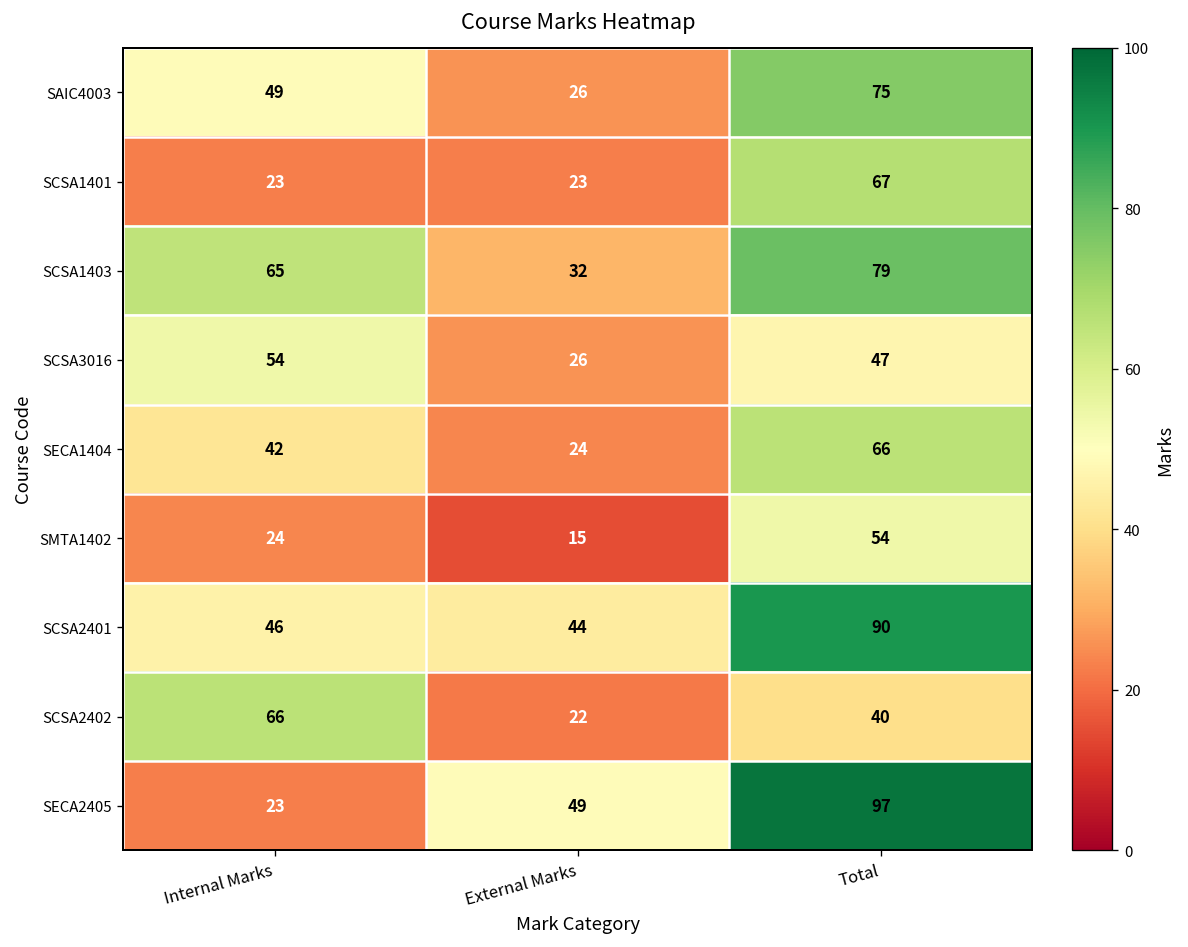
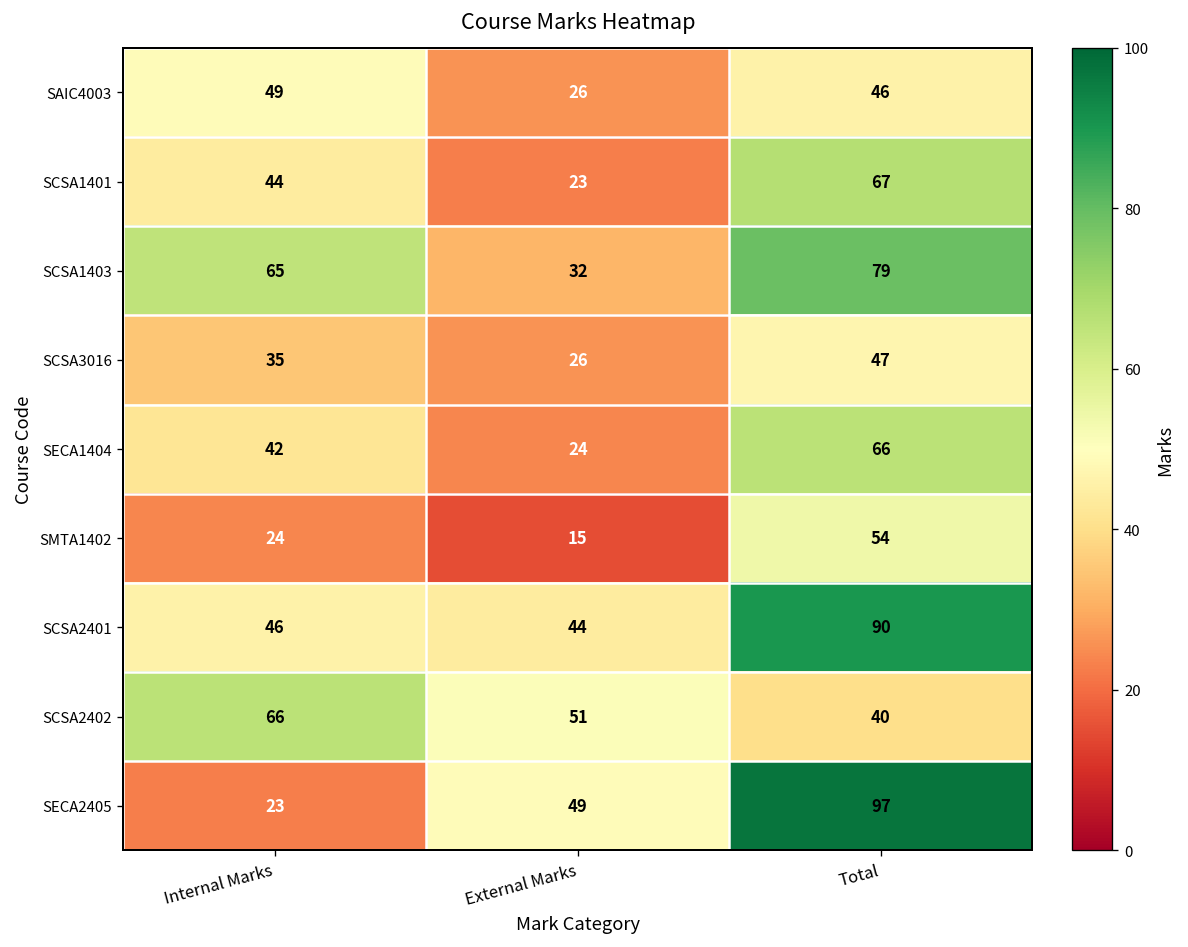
  {
    "SAIC4003": {
      "Internal Marks": 49,
      "External Marks": 26,
-     "Total": 75
+     "Total": 46
    },
    "SCSA1401": {
-     "Internal Marks": 23,
+     "Internal Marks": 44,
      "External Marks": 23,
      "Total": 67
    },
    "SCSA1403": {
      "Internal Marks": 65,
      "External Marks": 32,
      "Total": 79
    },
    "SCSA3016": {
-     "Internal Marks": 54,
+     "Internal Marks": 35,
      "External Marks": 26,
      "Total": 47
    },
    "SECA1404": {
      "Internal Marks": 42,
      "External Marks": 24,
      "Total": 66
    },
    "SMTA1402": {
      "Internal Marks": 24,
      "External Marks": 15,
      "Total": 54
    },
    "SCSA2401": {
      "Internal Marks": 46,
      "External Marks": 44,
      "Total": 90
    },
    "SCSA2402": {
      "Internal Marks": 66,
-     "External Marks": 22,
+     "External Marks": 51,
      "Total": 40
    },
    "SECA2405": {
      "Internal Marks": 23,
      "External Marks": 49,
      "Total": 97
    }
  }
